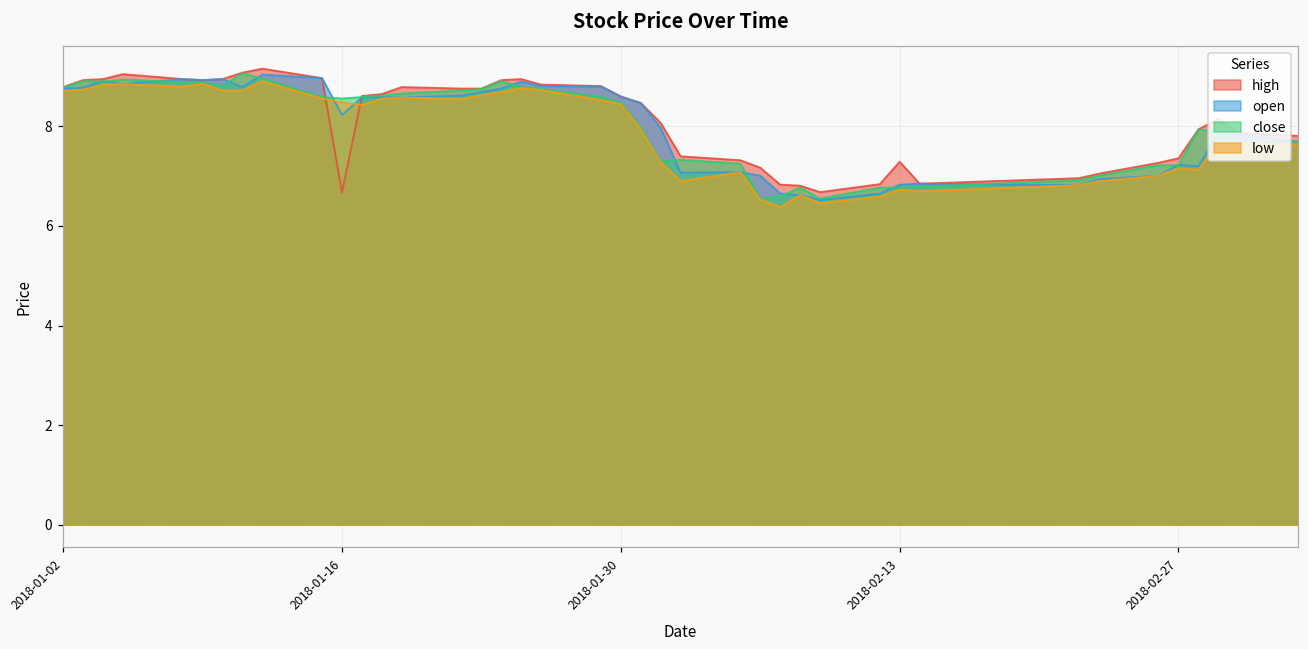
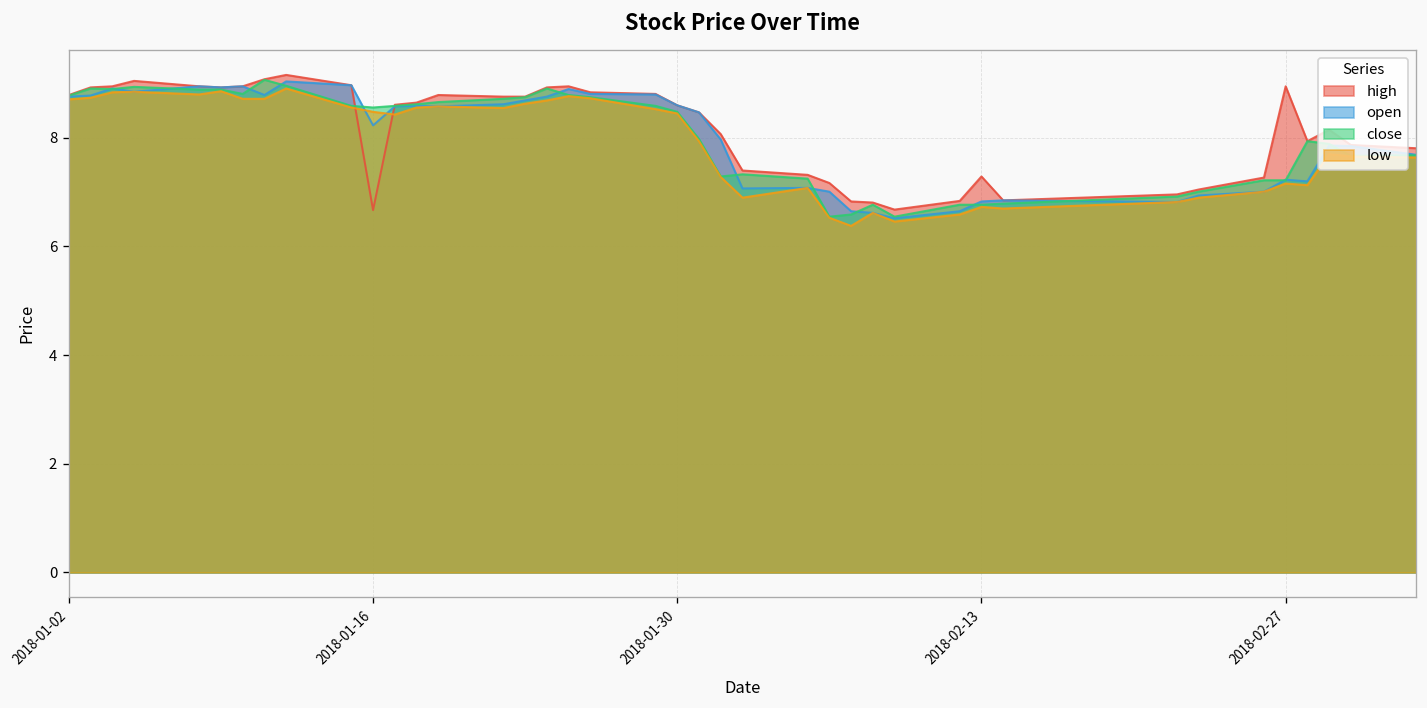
  {
    "high": {
      "2018-01-16": 6.7,
      "2018-02-13": 7.3,
-     "2018-02-27": 7.4
+     "2018-02-27": 9.0
    },
    "open": {
      "2018-01-16": 8.2,
      "2018-02-13": 6.8
    },
    "close": {
      "2018-01-16": 8.6
    },
    "low": {
      "2018-01-16": 8.5,
      "2018-02-27": 7.2
    }
  }
